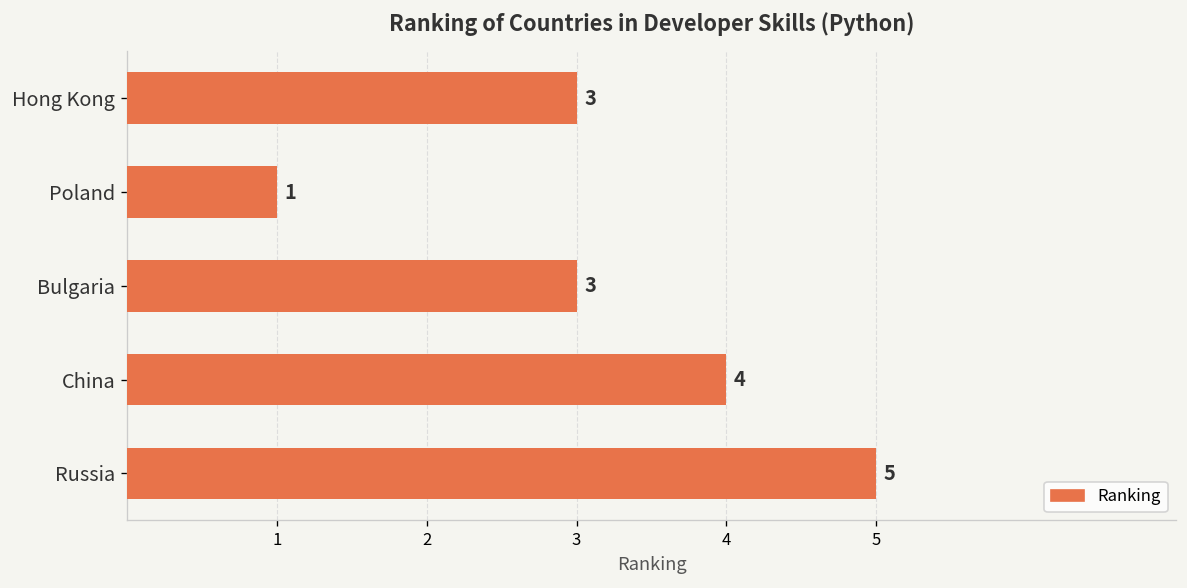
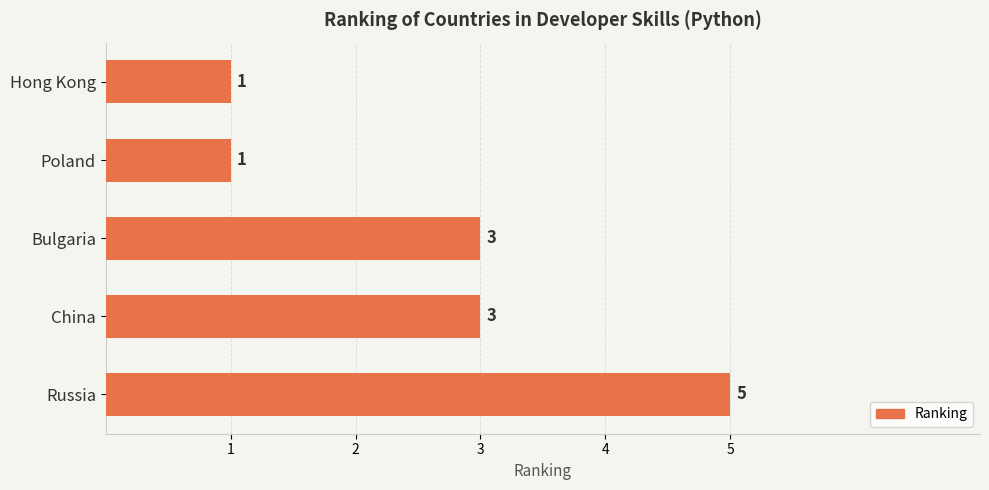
  {
-   "Hong Kong": 3,
+   "Hong Kong": 1,
    "Poland": 1,
    "Bulgaria": 3,
-   "China": 4,
+   "China": 3,
    "Russia": 5
  }
